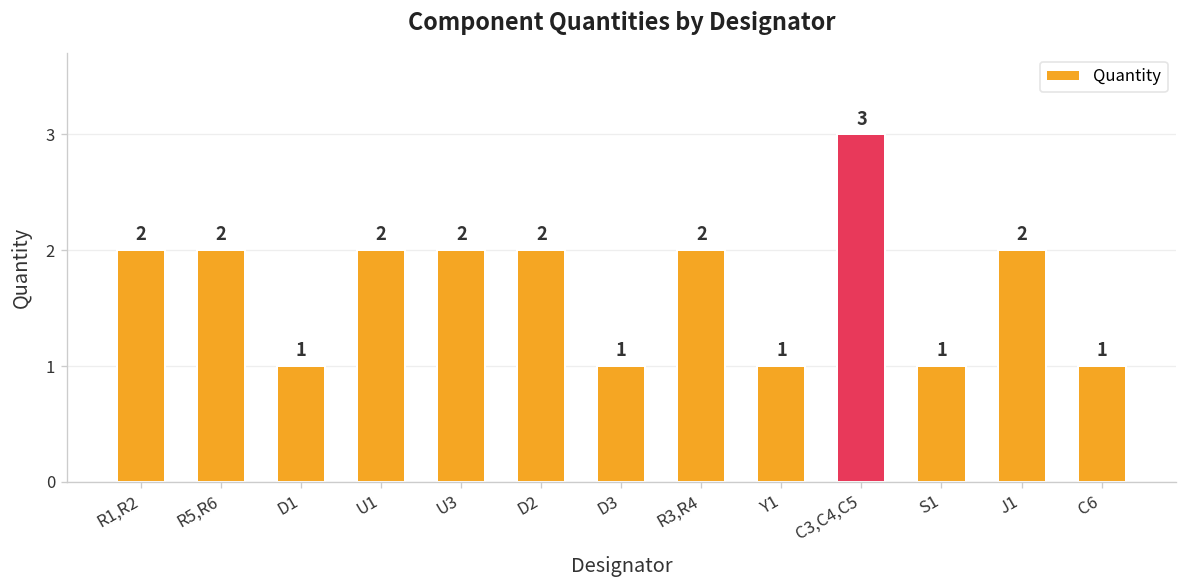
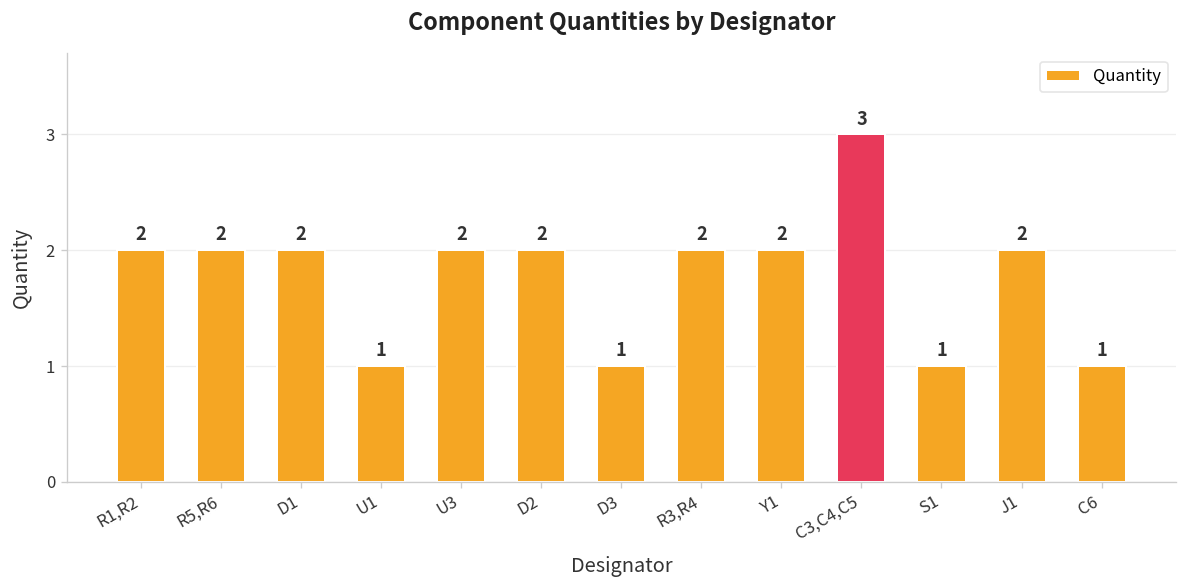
  {
    "R1,R2": 2,
    "R5,R6": 2,
-   "D1": 1,
-   "U1": 2,
+   "D1": 2,
+   "U1": 1,
    "U3": 2,
    "D2": 2,
    "D3": 1,
    "R3,R4": 2,
-   "Y1": 1,
+   "Y1": 2,
    "C3,C4,C5": 3,
    "S1": 1,
    "J1": 2,
    "C6": 1
  }
